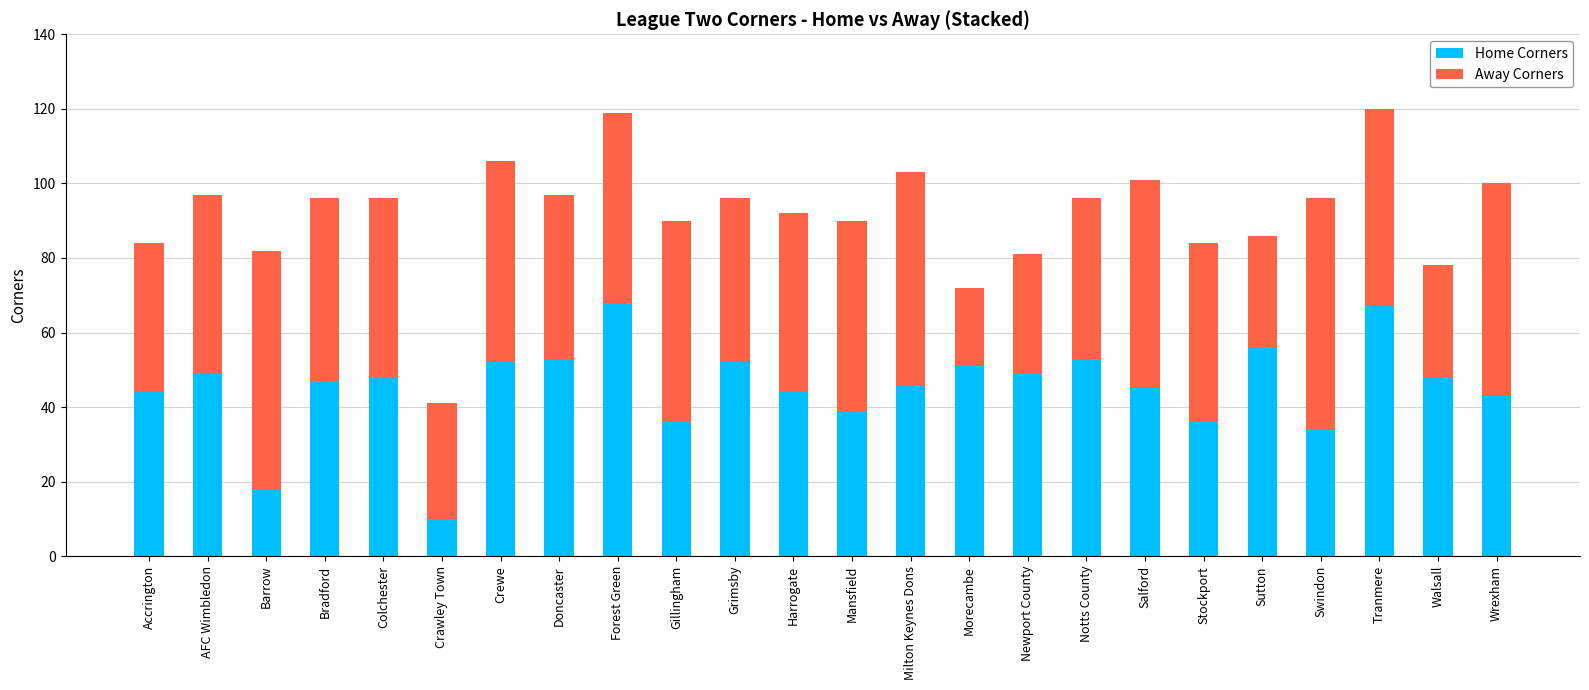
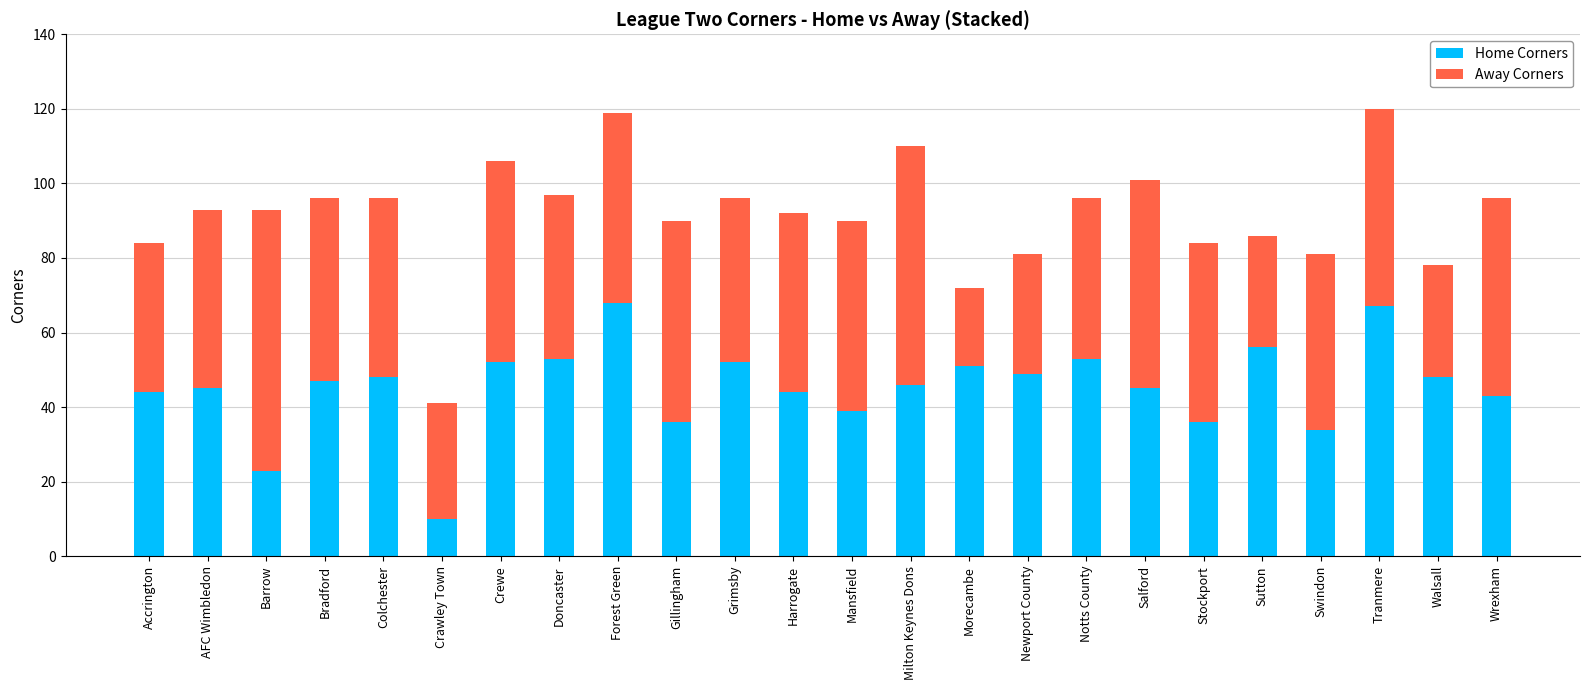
  {
    "Home Corners": {
      "Accrington": 44,
-     "AFC Wimbledon": 49,
-     "Barrow": 18,
+     "AFC Wimbledon": 45,
+     "Barrow": 23,
      "Bradford": 47,
      "Colchester": 48,
      "Crawley Town": 10,
      "Crewe": 52,
      "Doncaster": 53,
      "Forest Green": 68,
      "Gillingham": 36,
      "Grimsby": 52,
      "Harrogate": 44,
      "Mansfield": 39,
      "Milton Keynes Dons": 46,
      "Morecambe": 51,
      "Newport County": 49,
      "Notts County": 53,
      "Salford": 45,
      "Stockport": 36,
      "Sutton": 56,
      "Swindon": 34,
      "Tranmere": 67,
      "Walsall": 48,
      "Wrexham": 43
    },
    "Away Corners": {
      "Accrington": 40,
      "AFC Wimbledon": 48,
-     "Barrow": 64,
+     "Barrow": 70,
      "Bradford": 49,
      "Colchester": 48,
      "Crawley Town": 31,
      "Crewe": 54,
      "Doncaster": 44,
      "Forest Green": 51,
      "Gillingham": 54,
      "Grimsby": 44,
      "Harrogate": 48,
      "Mansfield": 51,
-     "Milton Keynes Dons": 57,
+     "Milton Keynes Dons": 64,
      "Morecambe": 21,
      "Newport County": 32,
      "Notts County": 43,
      "Salford": 56,
      "Stockport": 48,
      "Sutton": 30,
-     "Swindon": 62,
+     "Swindon": 47,
      "Tranmere": 53,
      "Walsall": 30,
-     "Wrexham": 57
+     "Wrexham": 53
    }
  }
